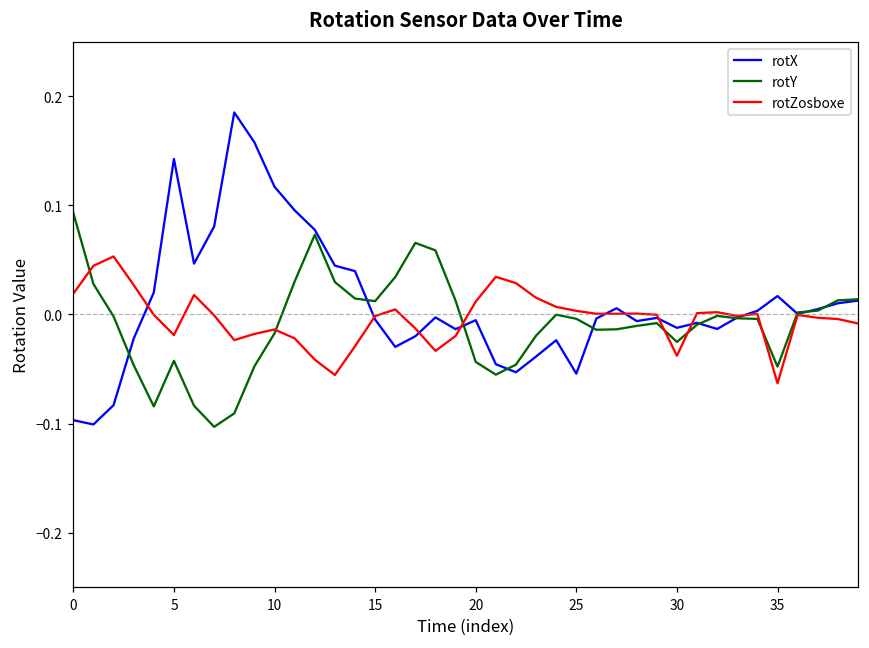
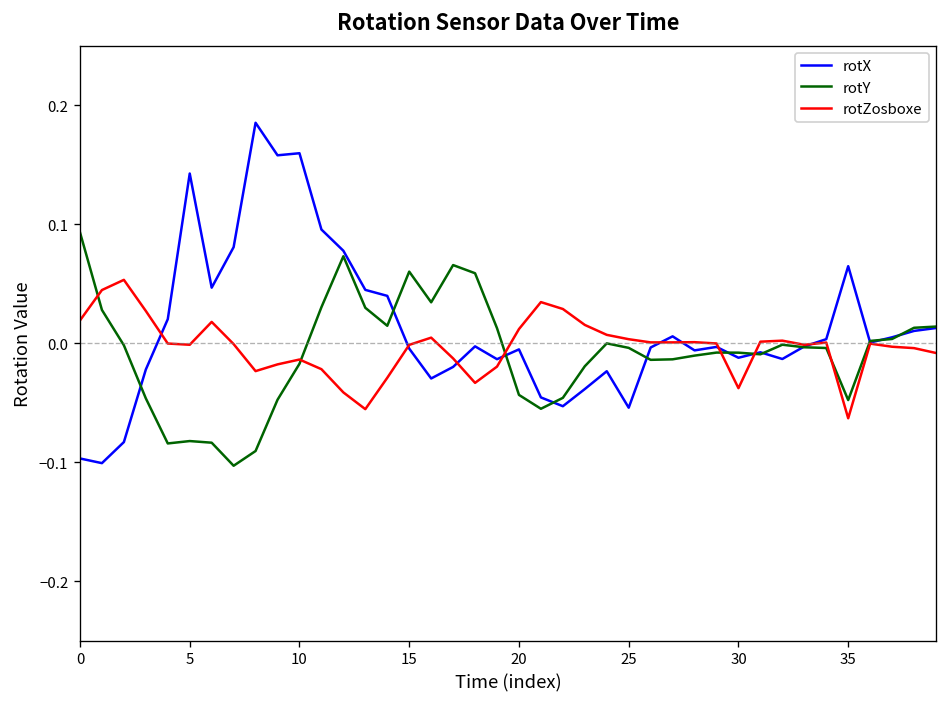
  {
    "rotX": {
      "0": -0.10,
      "5": 0.14,
-     "10": 0.12,
+     "10": 0.16,
      "15": 0.00,
      "20": -0.01,
      "25": -0.05,
      "30": -0.01,
-     "35": 0.02
+     "35": 0.06
    },
    "rotY": {
      "0": 0.09,
-     "5": -0.04,
+     "5": -0.08,
      "10": -0.02,
-     "15": 0.01,
+     "15": 0.06,
      "20": -0.04,
      "25": 0.00,
-     "30": -0.03,
+     "30": -0.01,
      "35": -0.05
    },
    "rotZosboxe": {
      "0": 0.02,
-     "5": -0.02,
+     "5": 0.00,
      "10": -0.01,
      "15": 0.00,
      "20": 0.01,
      "25": 0.00,
      "30": -0.04,
      "35": -0.06
    }
  }
